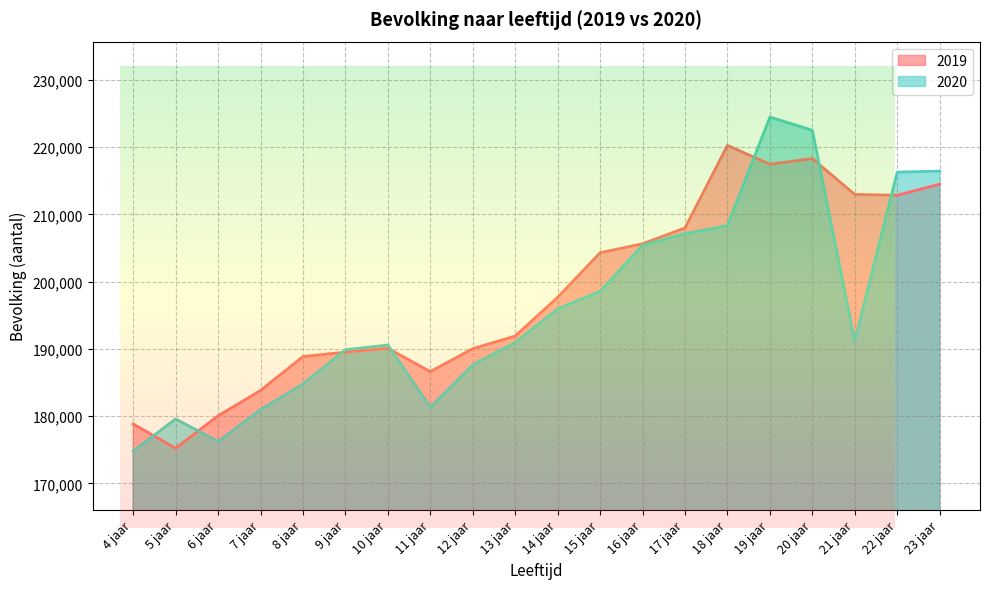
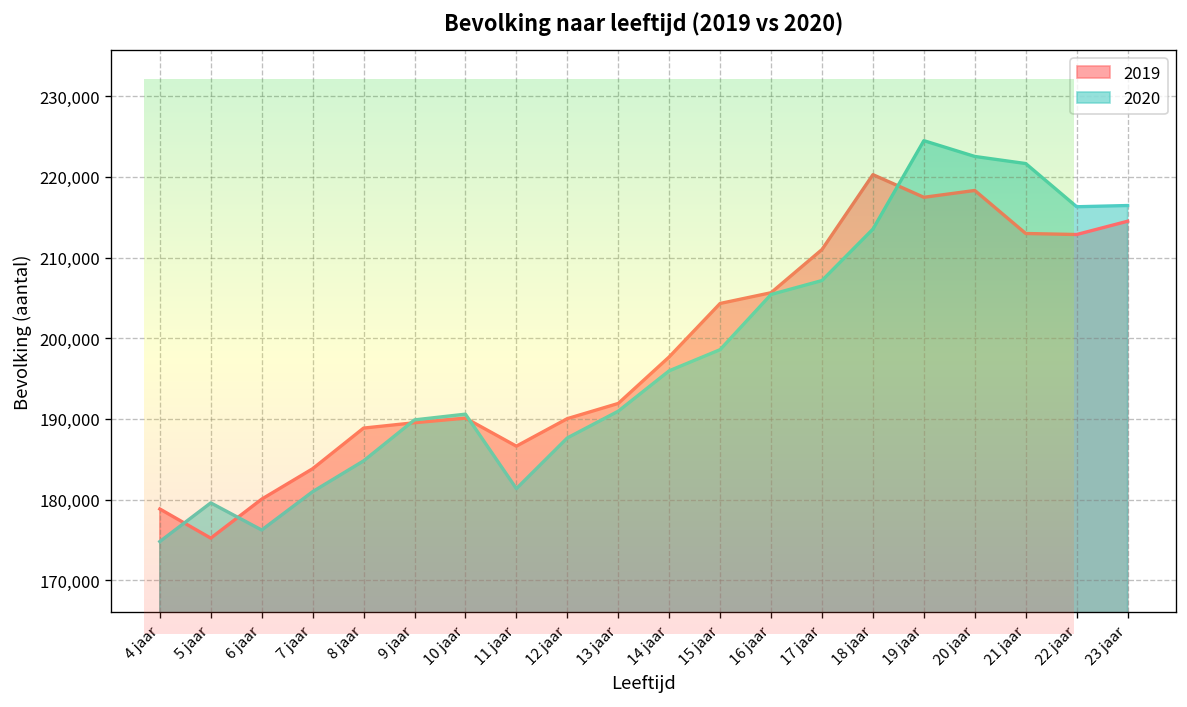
  {
    "2019": {
      "4 jaar": "179,000",
      "10 jaar": "190,000",
      "11 jaar": "187,000",
      "12 jaar": "190,000",
      "13 jaar": "192,000",
      "14 jaar": "198,000",
      "15 jaar": "204,000",
-     "17 jaar": "208,000",
+     "17 jaar": "211,000",
      "18 jaar": "220,000",
      "19 jaar": "217,000",
      "20 jaar": "218,000",
      "21 jaar": "213,000",
      "22 jaar": "213,000",
      "23 jaar": "215,000"
    },
    "2020": {
      "4 jaar": "175,000",
      "10 jaar": "191,000",
      "11 jaar": "181,000",
      "12 jaar": "188,000",
      "13 jaar": "191,000",
      "14 jaar": "196,000",
      "15 jaar": "199,000",
      "17 jaar": "207,000",
-     "18 jaar": "208,000",
+     "18 jaar": "214,000",
      "19 jaar": "224,000",
      "20 jaar": "223,000",
-     "21 jaar": "191,000",
+     "21 jaar": "222,000",
      "22 jaar": "216,000",
      "23 jaar": "216,000"
    }
  }
